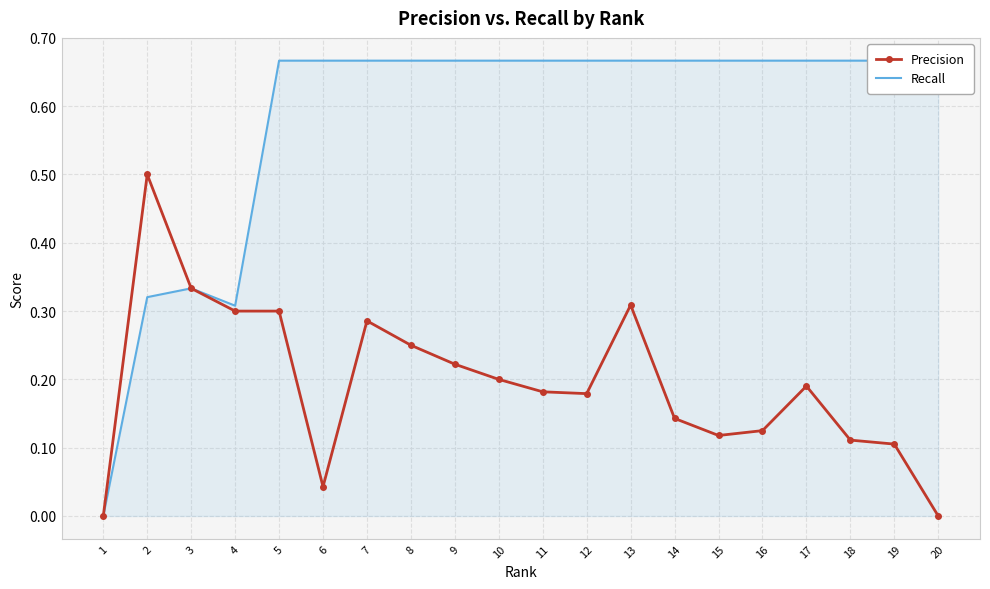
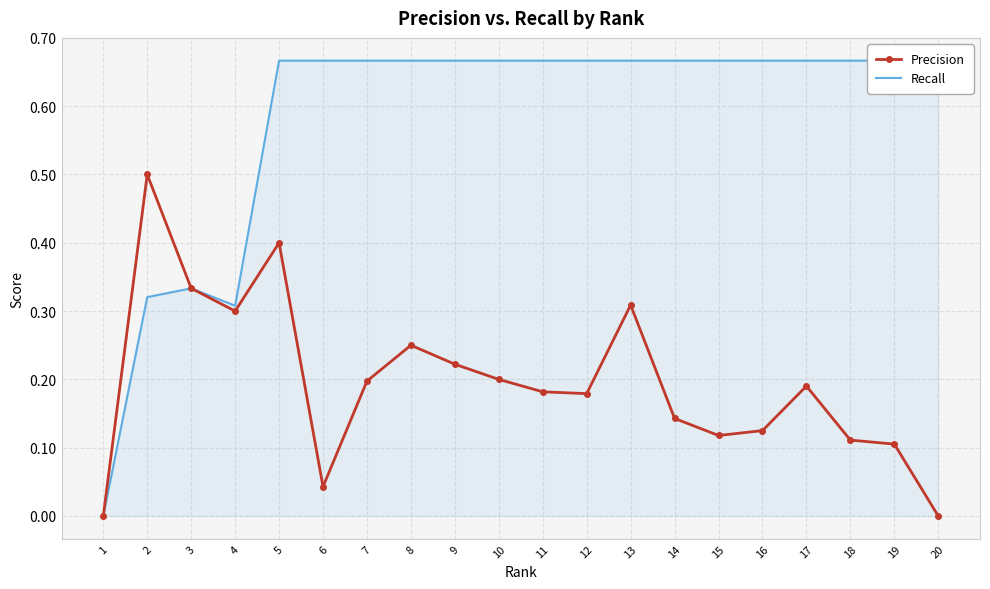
  {
    "Precision": {
      "2": 0.50,
      "4": 0.30,
-     "5": 0.3,
+     "5": 0.4,
      "6": 0.04,
-     "7": 0.29,
+     "7": 0.20,
      "8": 0.25,
      "9": 0.22,
      "10": 0.20,
      "11": 0.18,
      "12": 0.18,
      "13": 0.31,
      "14": 0.14,
      "15": 0.12,
      "16": 0.13,
      "17": 0.19,
      "18": 0.11,
      "19": 0.11,
      "20": 0.00
    },
    "Recall": {
      "2": 0.32,
      "4": 0.31,
      "5": 0.67,
      "6": 0.67,
      "7": 0.67,
      "8": 0.67,
      "9": 0.67,
      "10": 0.67,
      "11": 0.67,
      "12": 0.67,
      "13": 0.67,
      "14": 0.67,
      "15": 0.67,
      "16": 0.67,
      "17": 0.67,
      "18": 0.67
    }
  }
